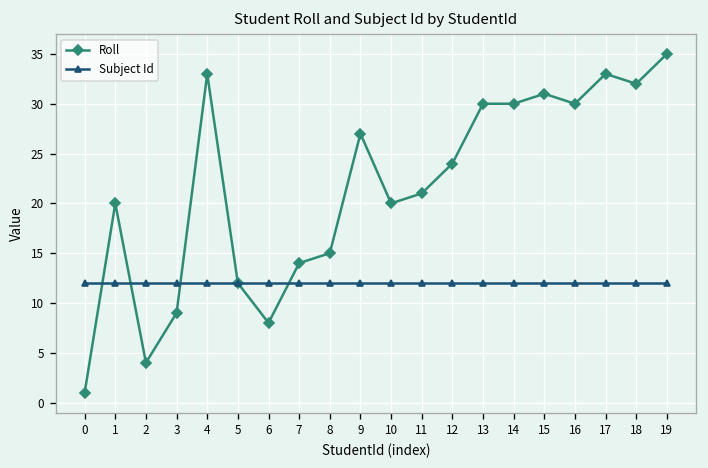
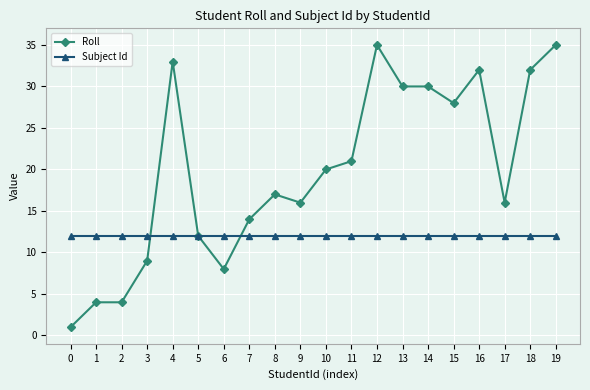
  {
    "Roll": {
      "0": 1,
-     "1": 20,
+     "1": 4,
      "2": 4,
      "3": 9,
      "4": 33,
      "6": 8,
      "7": 14,
-     "8": 15,
-     "9": 27,
+     "8": 17,
+     "9": 16,
      "10": 20,
      "11": 21,
-     "12": 24,
+     "12": 35,
      "13": 30,
      "14": 30,
-     "15": 31,
-     "16": 30,
-     "17": 33,
+     "15": 28,
+     "16": 32,
+     "17": 16,
      "18": 32,
      "19": 35
    },
    "Subject Id": {
      "0": 12,
      "1": 12,
      "2": 12,
      "3": 12,
      "4": 12,
      "6": 12,
      "7": 12,
      "8": 12,
      "9": 12,
      "10": 12,
      "11": 12,
      "12": 12,
      "13": 12,
      "14": 12,
      "15": 12,
      "16": 12,
      "17": 12,
      "18": 12,
      "19": 12
    }
  }
